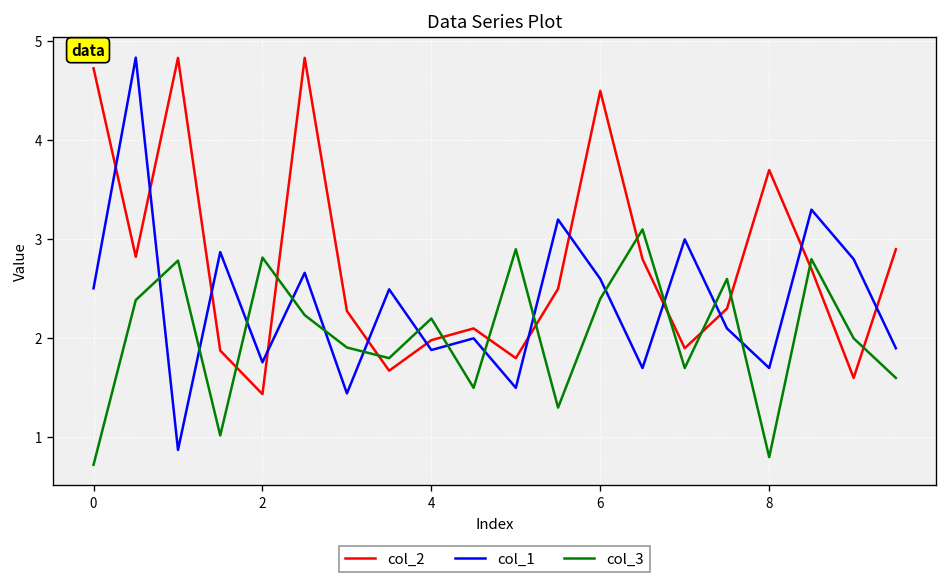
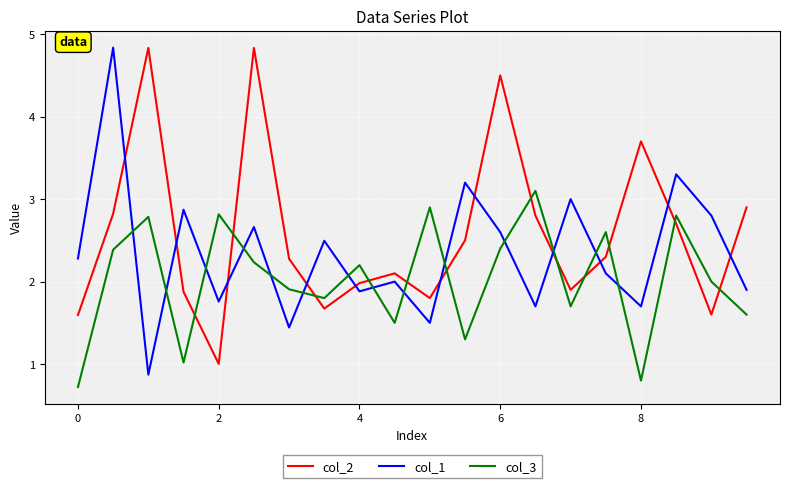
  {
    "col_2": {
-     "0": 4.7,
-     "2": 1.4,
+     "0": 1.6,
+     "2": 1.0,
      "4": 2.0,
      "6": 4.5,
      "8": 3.7
    },
    "col_1": {
-     "0": 2.5,
+     "0": 2.3,
      "2": 1.8,
      "4": 1.9,
      "6": 2.6,
      "8": 1.7
    },
    "col_3": {
      "0": 0.7,
      "2": 2.8,
      "4": 2.2,
      "6": 2.4,
      "8": 0.8
    }
  }
